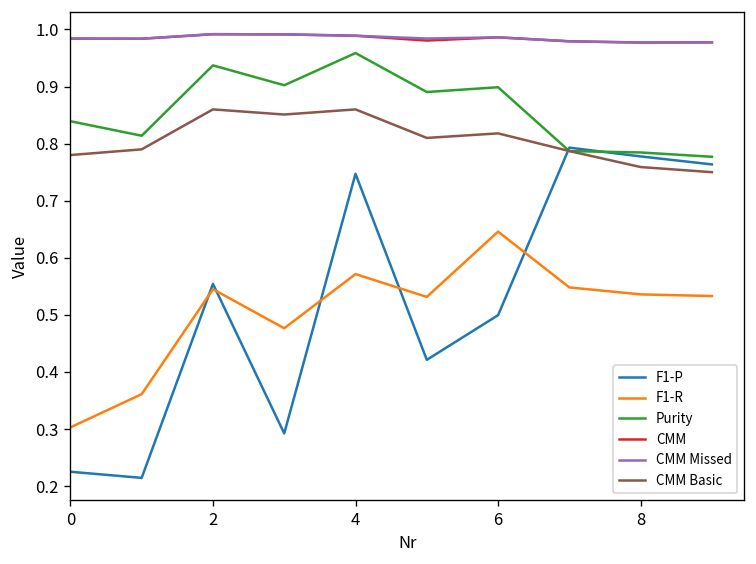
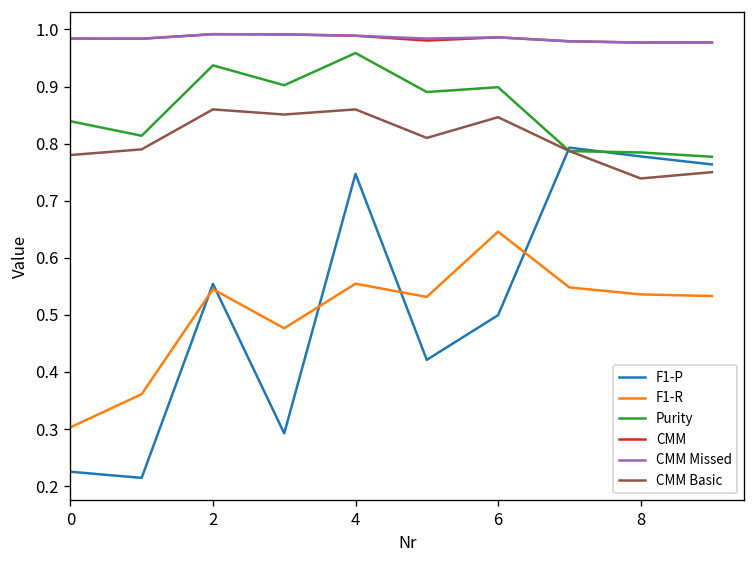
  {
    "F1-P": {
      "0": 0.23,
      "2": 0.55,
      "4": 0.75,
      "6": 0.50,
      "8": 0.78
    },
    "F1-R": {
      "0": 0.30,
      "2": 0.55,
-     "4": 0.57,
+     "4": 0.55,
      "6": 0.65,
      "8": 0.54
    },
    "Purity": {
      "0": 0.84,
      "2": 0.94,
      "4": 0.96,
      "6": 0.90,
      "8": 0.78
    },
    "CMM Basic": {
      "0": 0.78,
      "2": 0.86,
      "4": 0.86,
-     "6": 0.82,
-     "8": 0.76
+     "6": 0.85,
+     "8": 0.74
    }
  }
